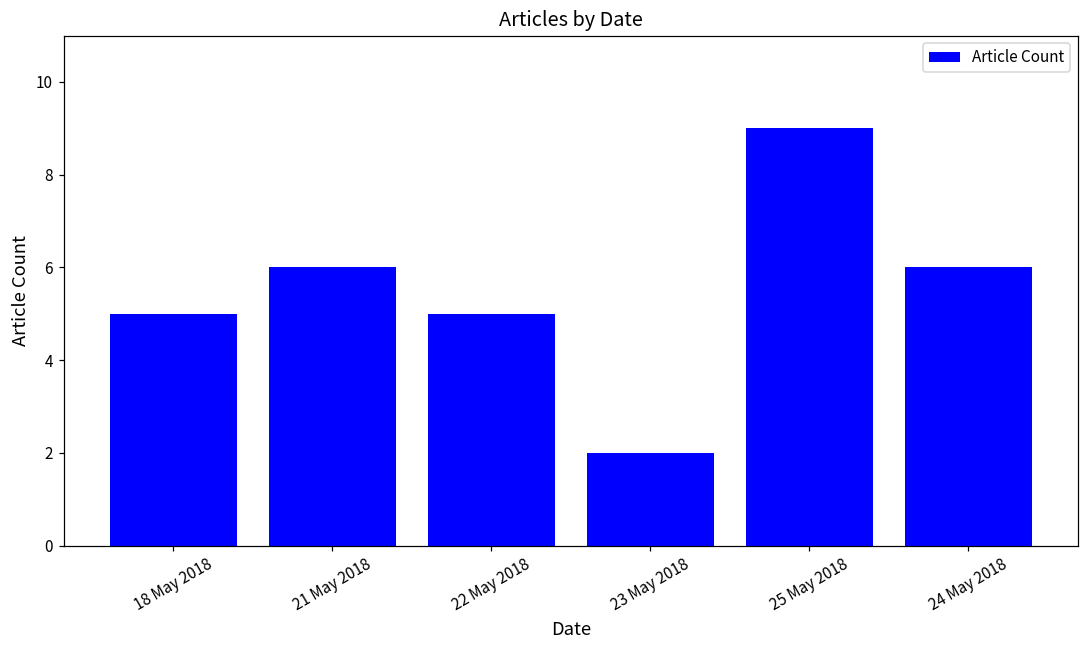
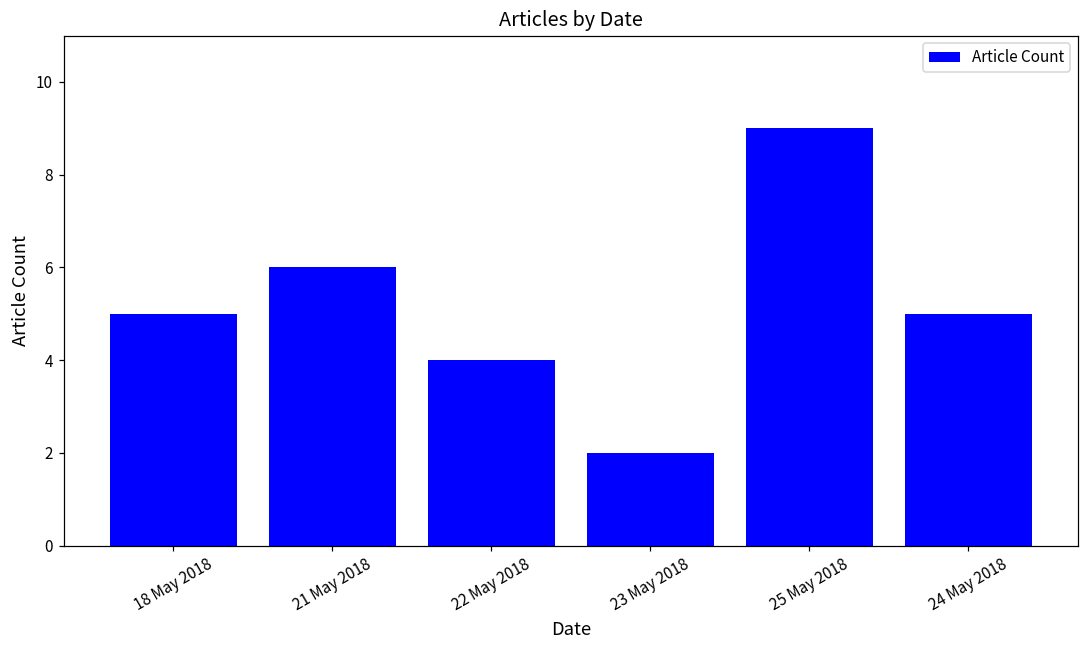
  {
    "18 May 2018": 5,
    "21 May 2018": 6,
-   "22 May 2018": 5,
+   "22 May 2018": 4,
    "23 May 2018": 2,
    "25 May 2018": 9,
-   "24 May 2018": 6
+   "24 May 2018": 5
  }
